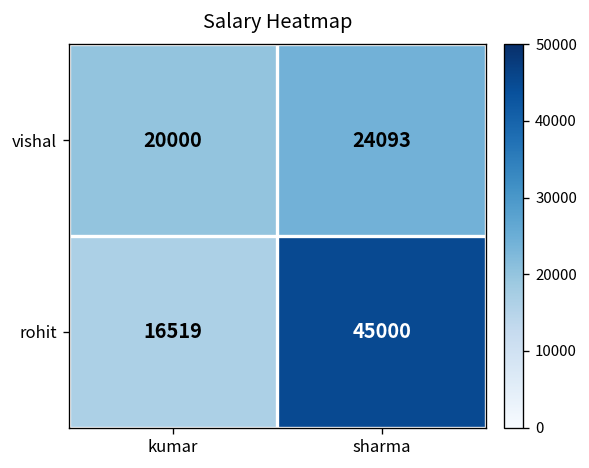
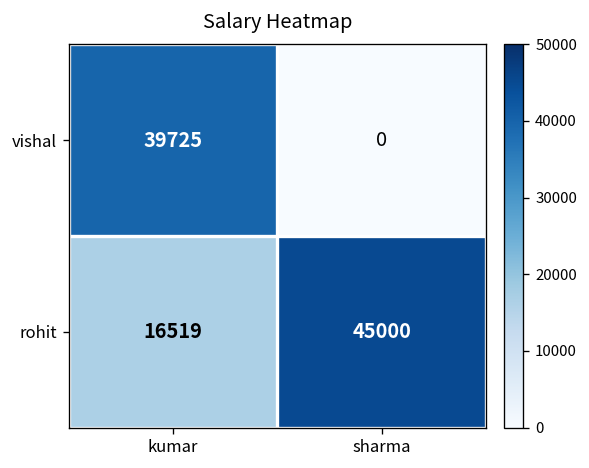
  {
    "vishal": {
-     "kumar": 20000,
-     "sharma": 24093
+     "kumar": 39725,
+     "sharma": 0
    },
    "rohit": {
      "kumar": 16519,
      "sharma": 45000
    }
  }
